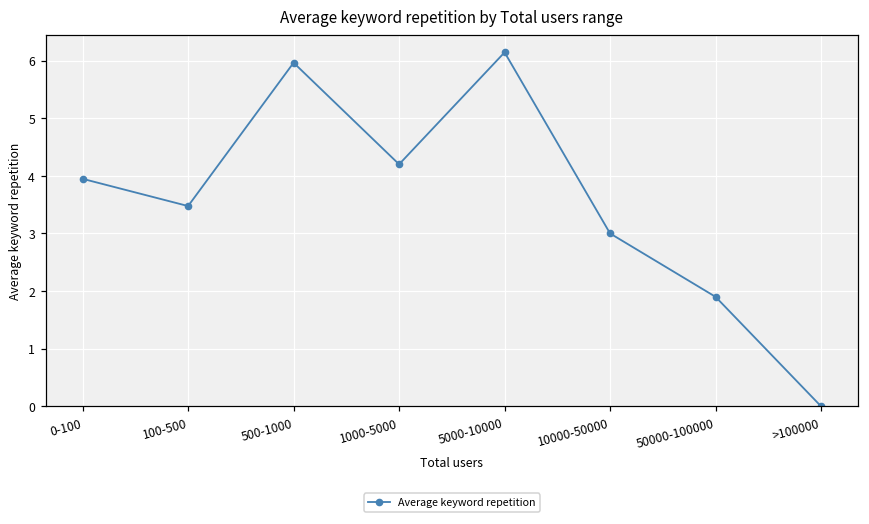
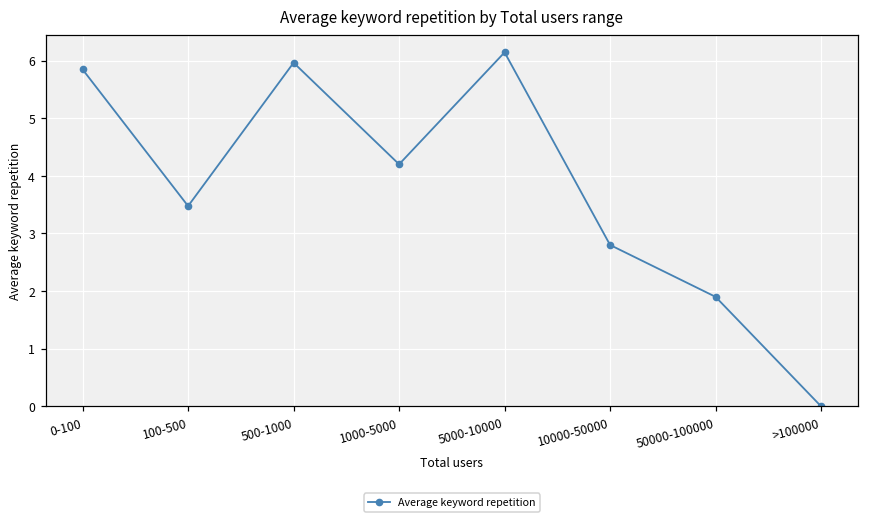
  {
-   "0-100": 3.9,
+   "0-100": 5.8,
    "100-500": 3.5,
    "500-1000": 6.0,
    "1000-5000": 4.2,
    "5000-10000": 6.1,
-   "10000-50000": 3.0,
+   "10000-50000": 2.8,
    "50000-100000": 1.9,
    ">100000": 0.0
  }
